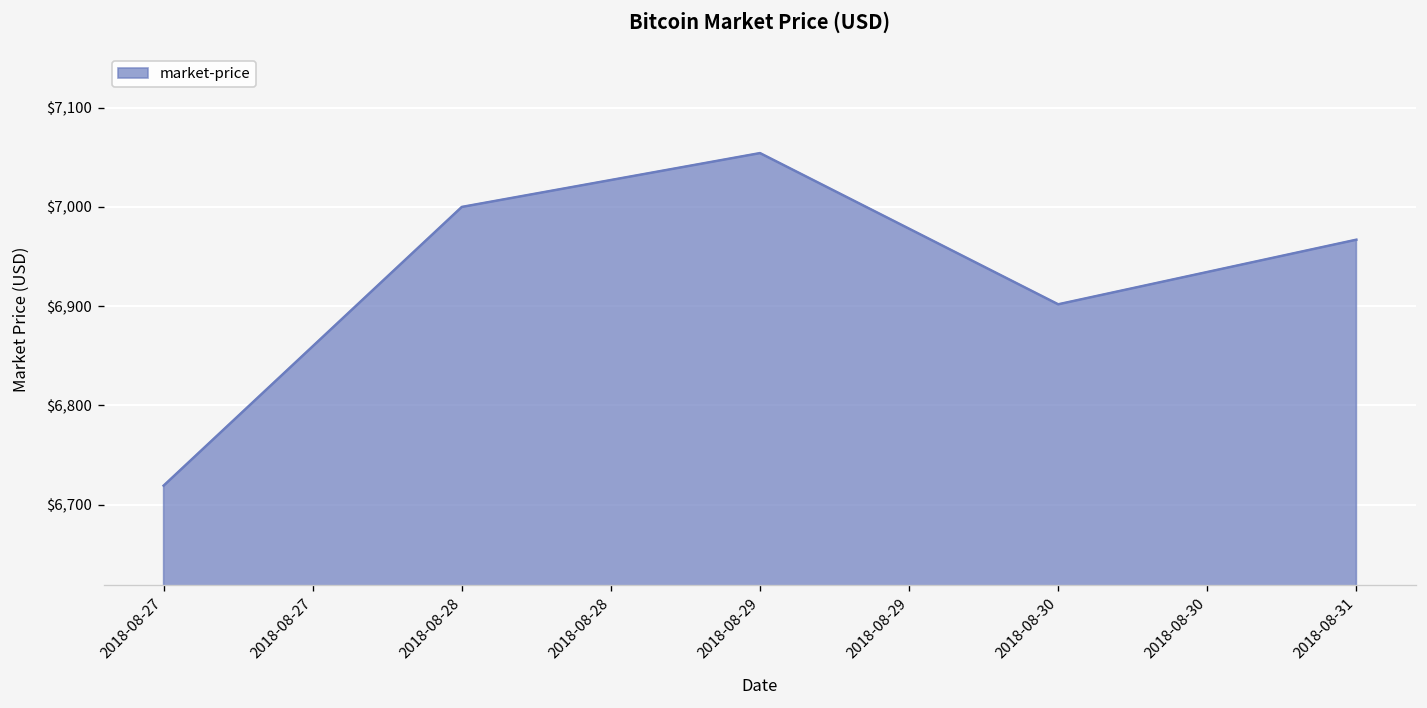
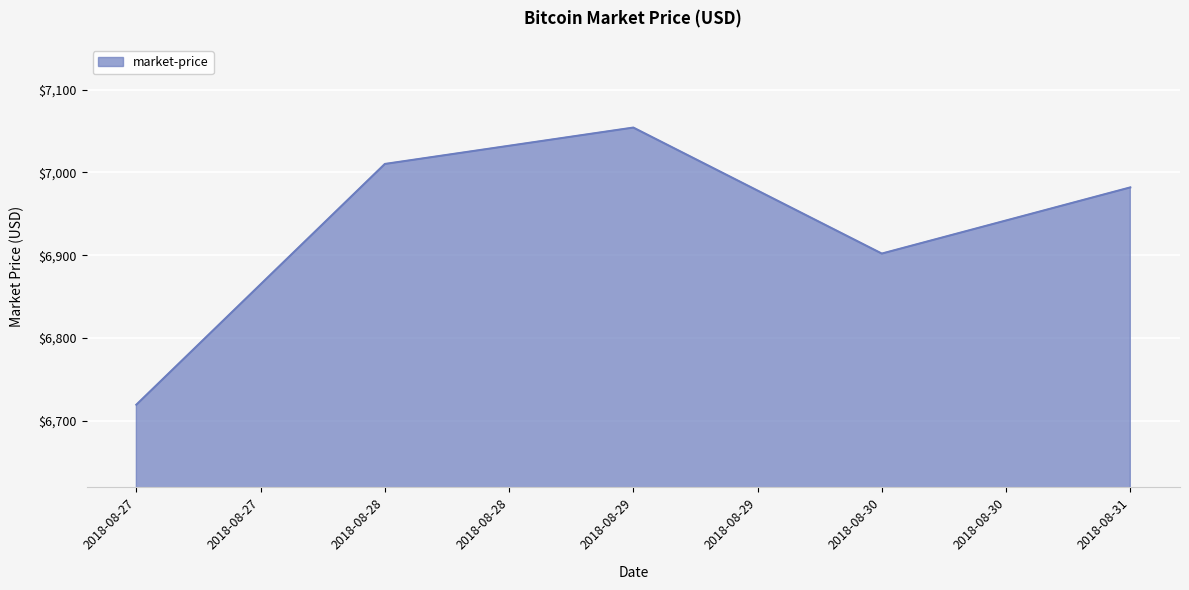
  {
    "2018-08-27": "$6,720",
-   "2018-08-28": "$7,000",
+   "2018-08-28": "$7,010",
    "2018-08-29": "$7,050",
    "2018-08-30": "$6,900",
-   "2018-08-31": "$6,970"
+   "2018-08-31": "$6,980"
  }
